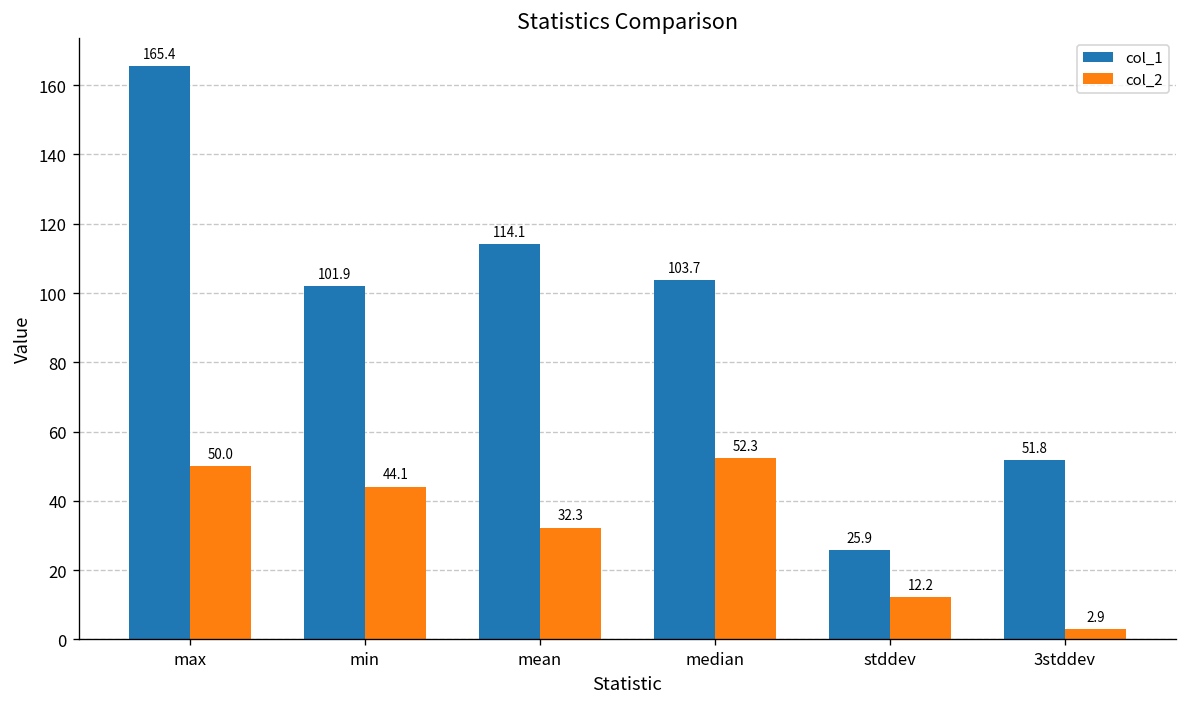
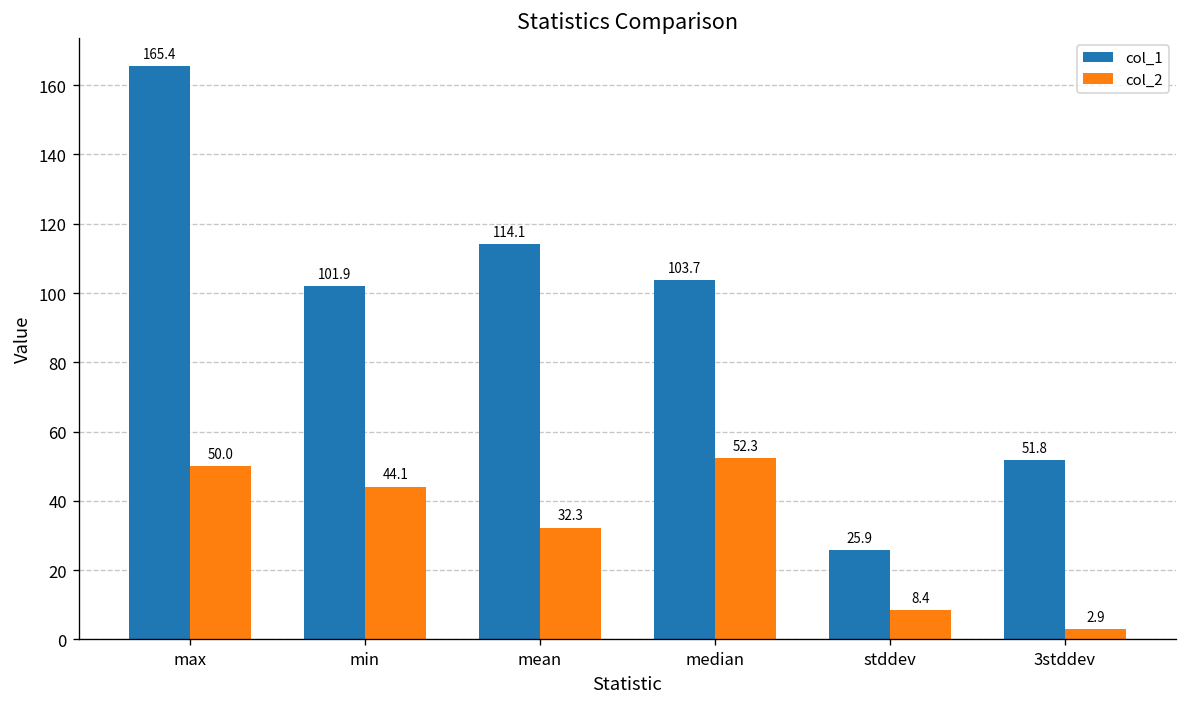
  {
    "col_1": {
      "max": 165.4,
      "min": 101.9,
      "mean": 114.1,
      "median": 103.7,
      "stddev": 25.9,
      "3stddev": 51.8
    },
    "col_2": {
      "max": 50.0,
      "min": 44.1,
      "mean": 32.3,
      "median": 52.3,
-     "stddev": 12.2,
+     "stddev": 8.4,
      "3stddev": 2.9
    }
  }
